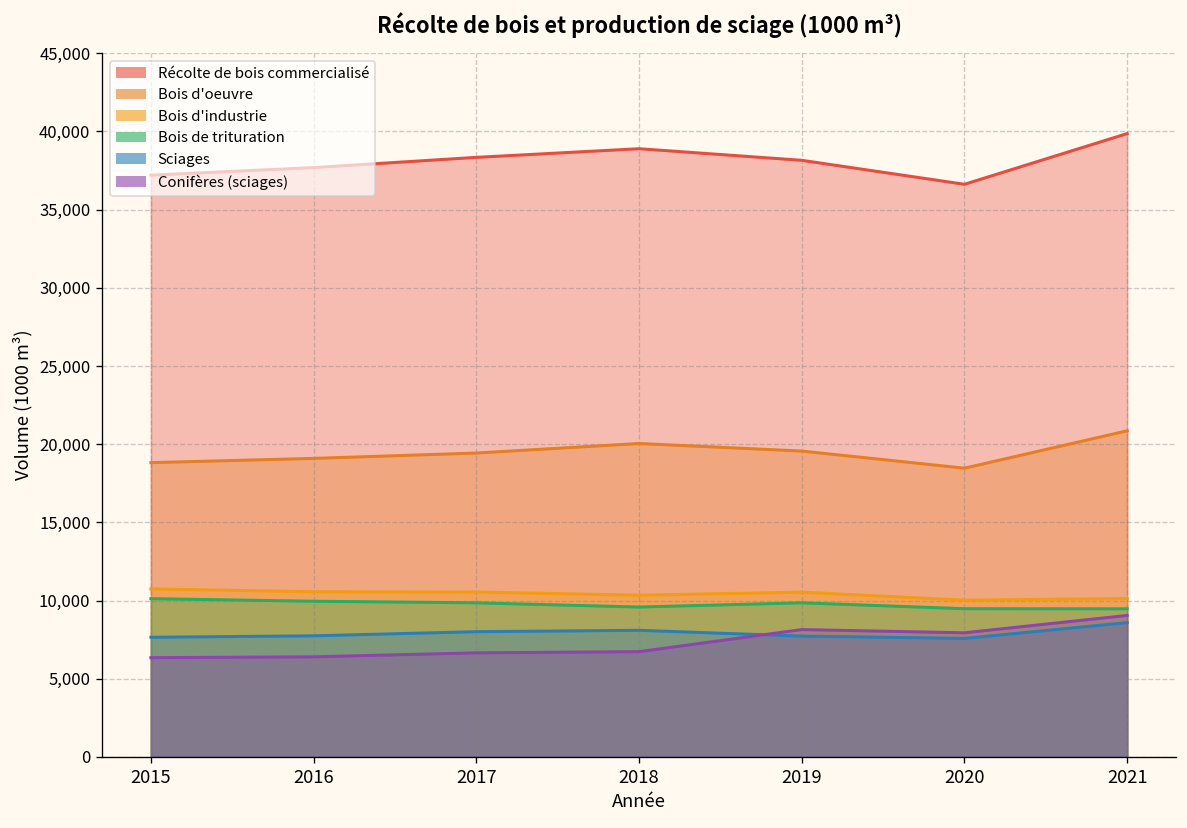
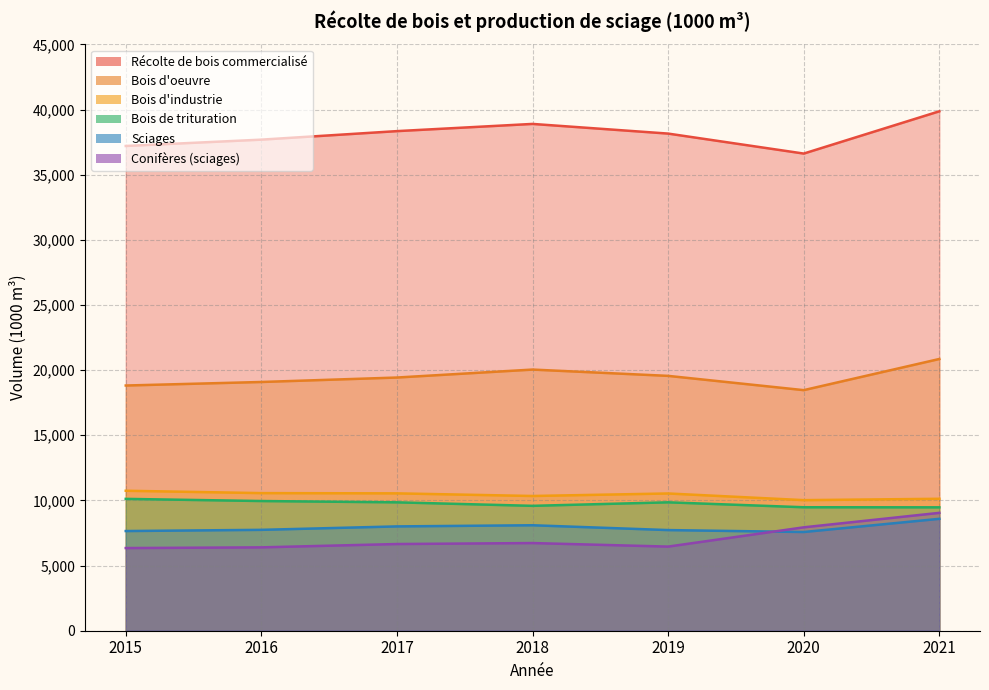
  {
    "Conifères (sciages)": {
      "2015": "6,300",
      "2016": "6,400",
      "2017": "6,700",
      "2018": "6,700",
-     "2019": "8,100",
+     "2019": "6,500",
      "2020": "7,900",
      "2021": "9,000"
    }
  }
